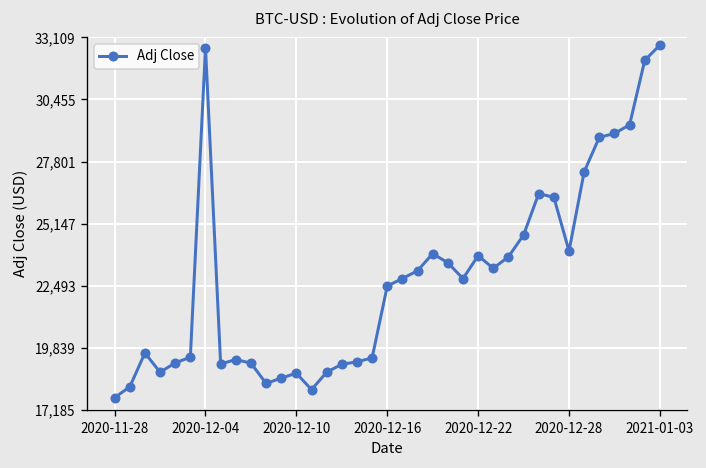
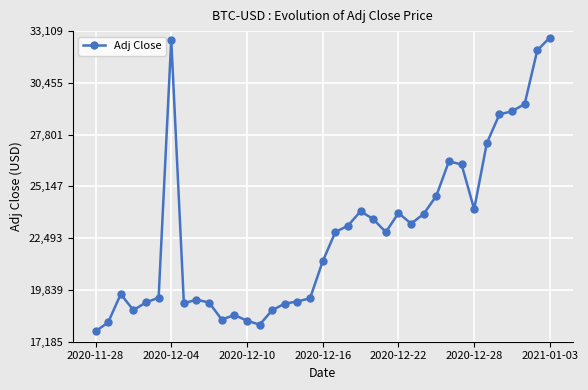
  {
    "2020-11-28": "17,700",
    "2020-12-04": "32,700",
-   "2020-12-10": "18,800",
-   "2020-12-16": "22,500",
+   "2020-12-10": "18,300",
+   "2020-12-16": "21,300",
    "2020-12-22": "23,800",
    "2020-12-28": "24,000",
    "2021-01-03": "32,800"
  }
